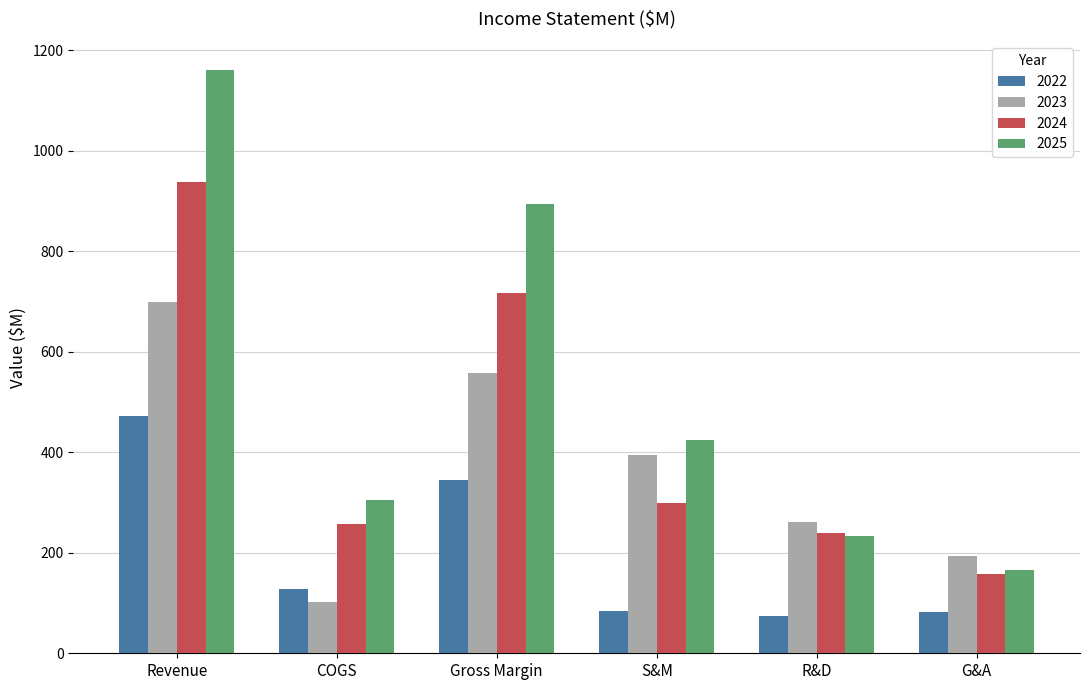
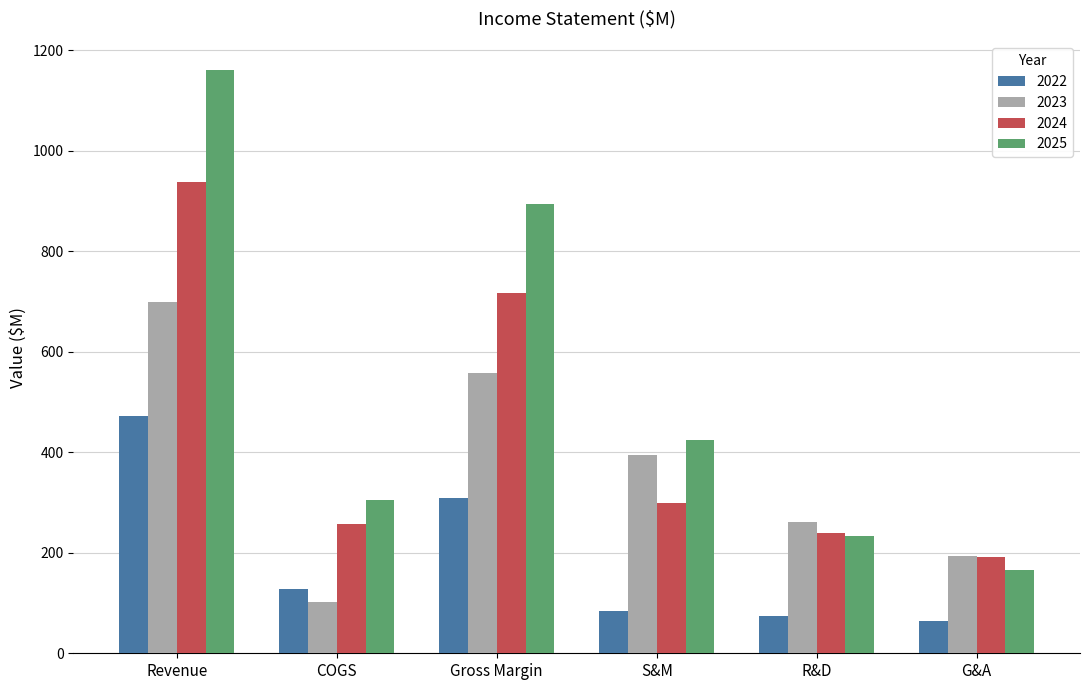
  {
    "2022": {
      "Revenue": 470,
      "COGS": 130,
-     "Gross Margin": 340,
+     "Gross Margin": 310,
      "S&M": 80,
      "R&D": 80,
-     "G&A": 80
+     "G&A": 70
    },
    "2023": {
      "Revenue": 700,
      "COGS": 100,
      "Gross Margin": 560,
      "S&M": 390,
      "R&D": 260,
      "G&A": 190
    },
    "2024": {
      "Revenue": 940,
      "COGS": 260,
      "Gross Margin": 720,
      "S&M": 300,
      "R&D": 240,
-     "G&A": 160
+     "G&A": 190
    },
    "2025": {
      "Revenue": 1160,
      "COGS": 310,
      "Gross Margin": 890,
      "S&M": 420,
      "R&D": 230,
      "G&A": 170
    }
  }
